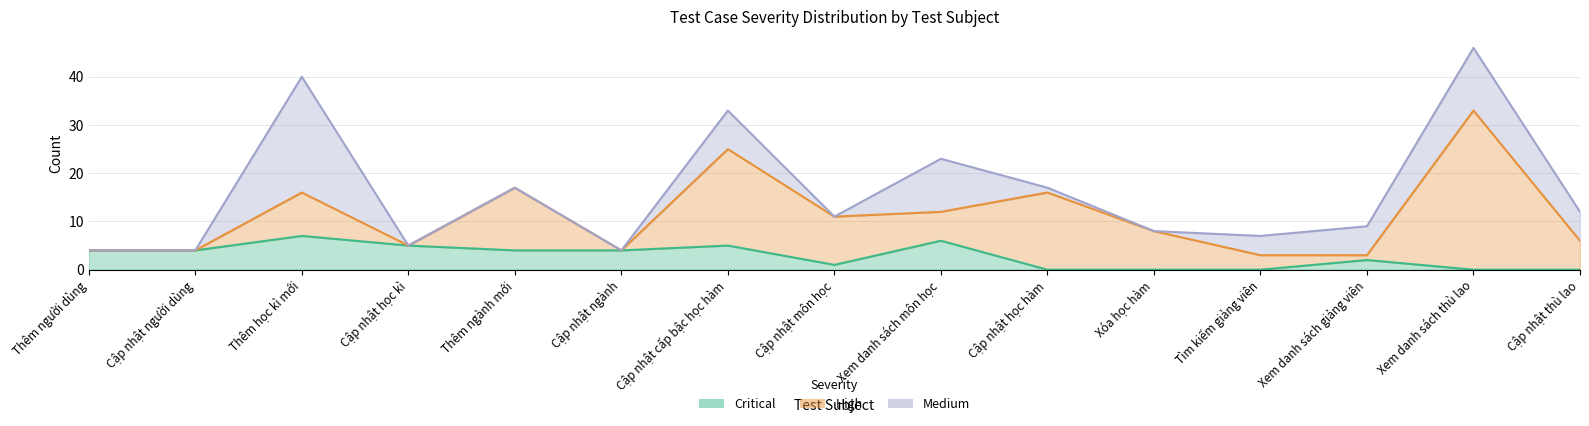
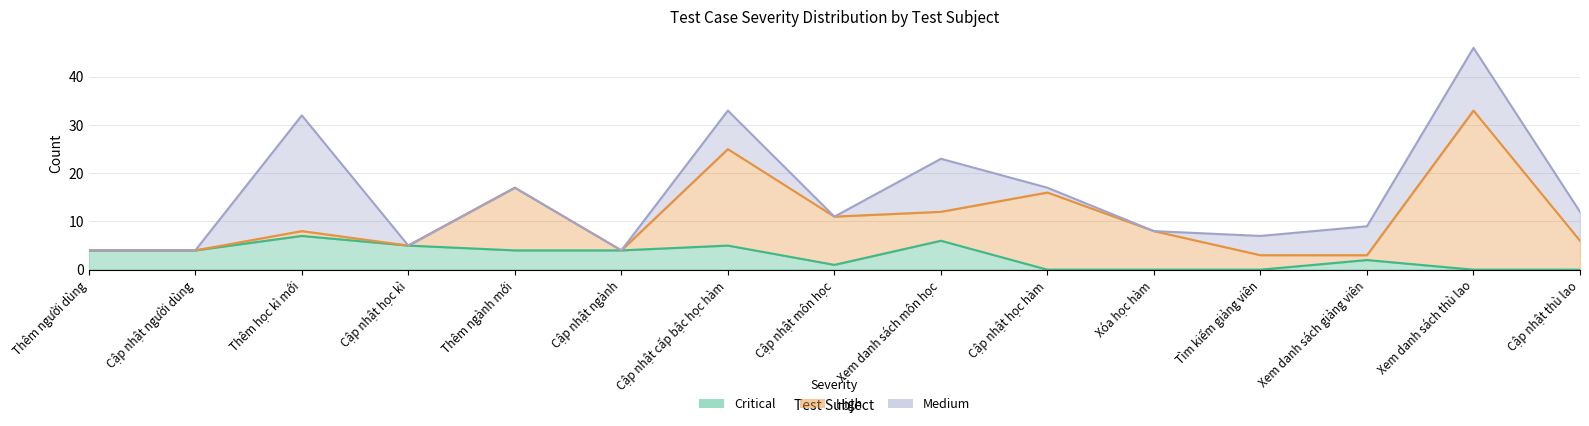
  {
    "Critical": {
      "Thêm học kì mới": 7,
      "Thêm ngành mới": 4,
      "Cập nhật cấp bậc học hàm": 5,
      "Cập nhật môn học": 1,
      "Xem danh sách môn học": 6,
      "Cập nhật học hàm": 0,
      "Xóa học hàm": 0,
      "Tìm kiếm giảng viên": 0,
      "Xem danh sách giảng viên": 2,
      "Xem danh sách thù lao": 0,
      "Cập nhật thù lao": 0
    },
    "High": {
-     "Thêm học kì mới": 9,
+     "Thêm học kì mới": 1,
      "Cập nhật cấp bậc học hàm": 20,
      "Xem danh sách môn học": 6,
      "Cập nhật học hàm": 16,
      "Tìm kiếm giảng viên": 3,
      "Xem danh sách giảng viên": 1,
      "Xem danh sách thù lao": 33,
      "Cập nhật thù lao": 6
    },
    "Medium": {
      "Thêm học kì mới": 24,
      "Cập nhật cấp bậc học hàm": 8,
      "Xem danh sách môn học": 11,
      "Cập nhật học hàm": 1,
      "Tìm kiếm giảng viên": 4,
      "Xem danh sách giảng viên": 6,
      "Xem danh sách thù lao": 13,
      "Cập nhật thù lao": 6
    }
  }
